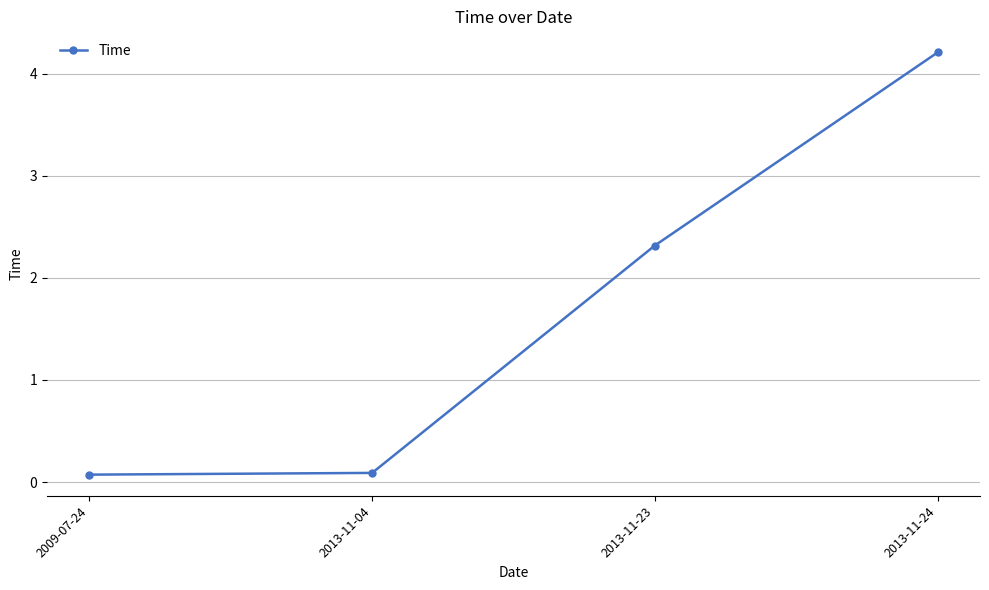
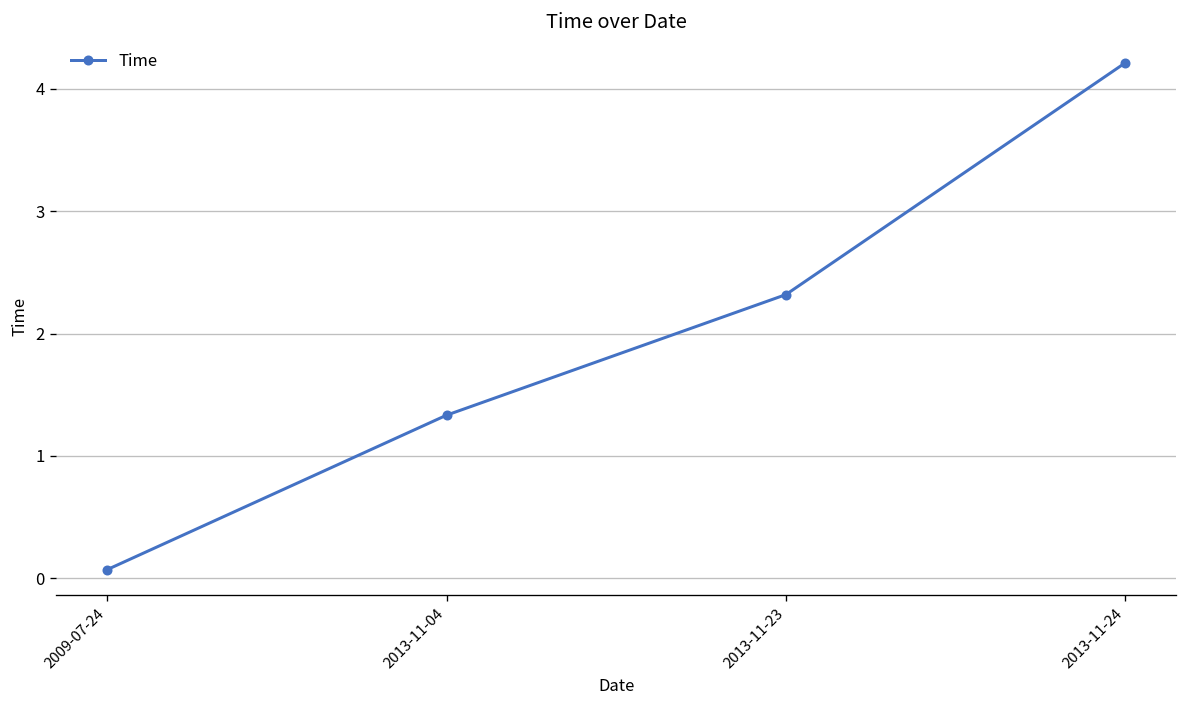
  {
    "2009-07-24": 0.07,
-   "2013-11-04": 0.09,
+   "2013-11-04": 1.33,
    "2013-11-23": 2.32,
    "2013-11-24": 4.21
  }
